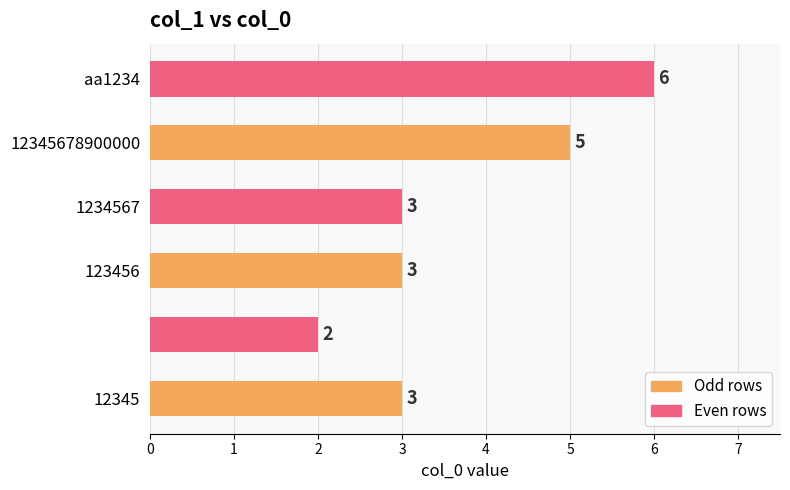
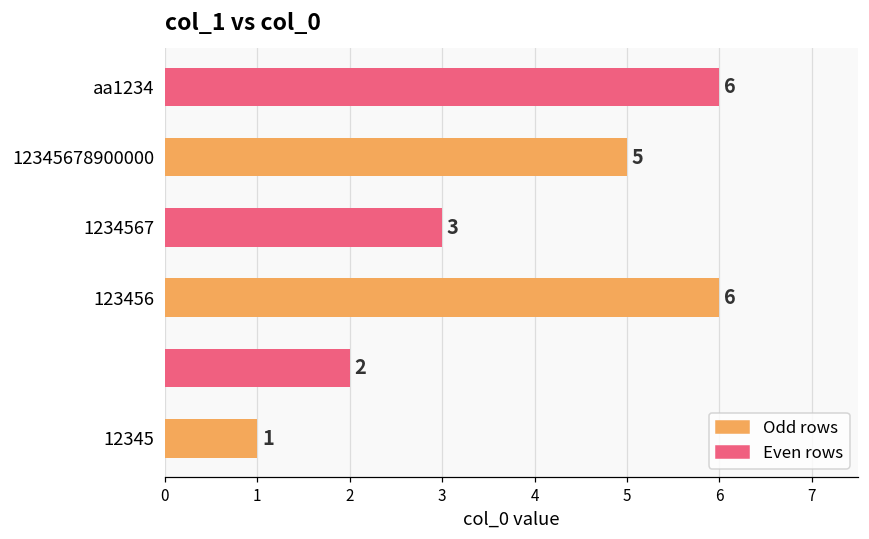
  {
    "aa1234": 6,
    "12345678900000": 5,
    "1234567": 3,
-   "123456": 3,
-   "12345": 3
+   "123456": 6,
+   "12345": 1
  }
